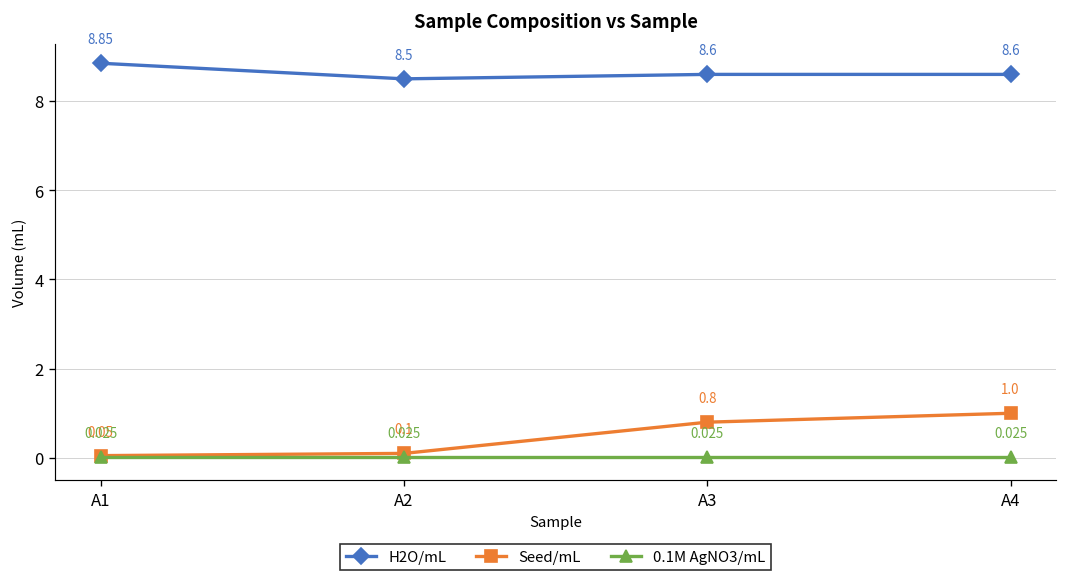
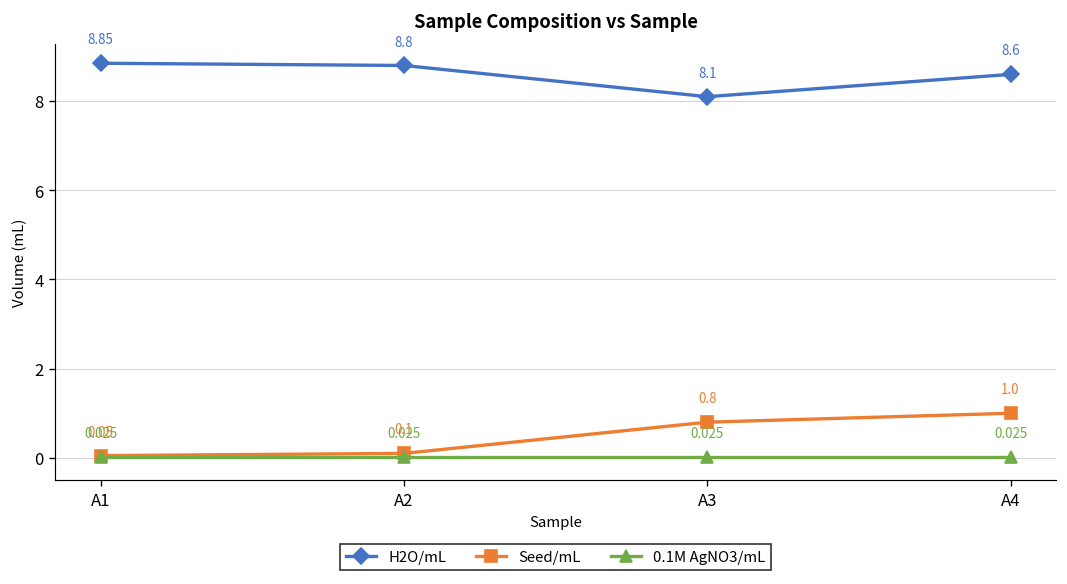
  {
    "H2O/mL": {
      "A1": 8.85,
-     "A2": 8.5,
-     "A3": 8.6,
+     "A2": 8.8,
+     "A3": 8.1,
      "A4": 8.6
    },
    "Seed/mL": {
      "A3": 0.8,
      "A4": 1.0
    },
    "0.1M AgNO3/mL": {
      "A3": 0.025,
      "A4": 0.025
    }
  }
